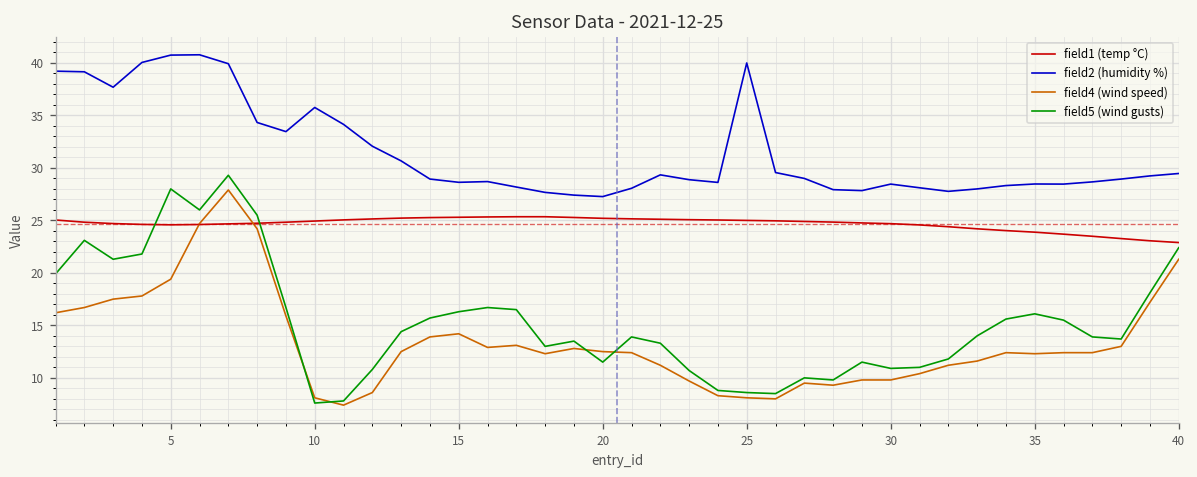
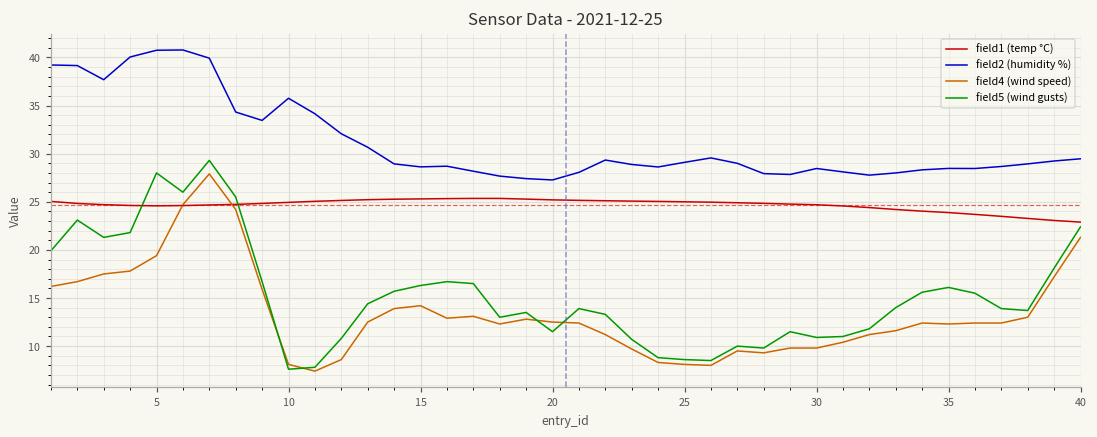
  {
    "field1 (temp °C)": {
      "5": 25,
      "10": 25,
      "15": 25,
      "20": 25,
      "25": 25,
      "30": 25,
      "35": 24,
      "40": 23
    },
    "field2 (humidity %)": {
      "5": 41,
      "10": 36,
      "15": 29,
      "20": 27,
-     "25": 40,
+     "25": 29,
      "30": 28,
      "35": 28,
      "40": 29
    },
    "field4 (wind speed)": {
      "5": 19,
      "10": 8,
      "15": 14,
      "20": 13,
      "25": 8,
      "30": 10,
      "35": 12,
      "40": 21
    },
    "field5 (wind gusts)": {
      "5": 28,
      "10": 8,
      "15": 16,
      "20": 12,
      "25": 9,
      "30": 11,
      "35": 16,
      "40": 22
    }
  }
